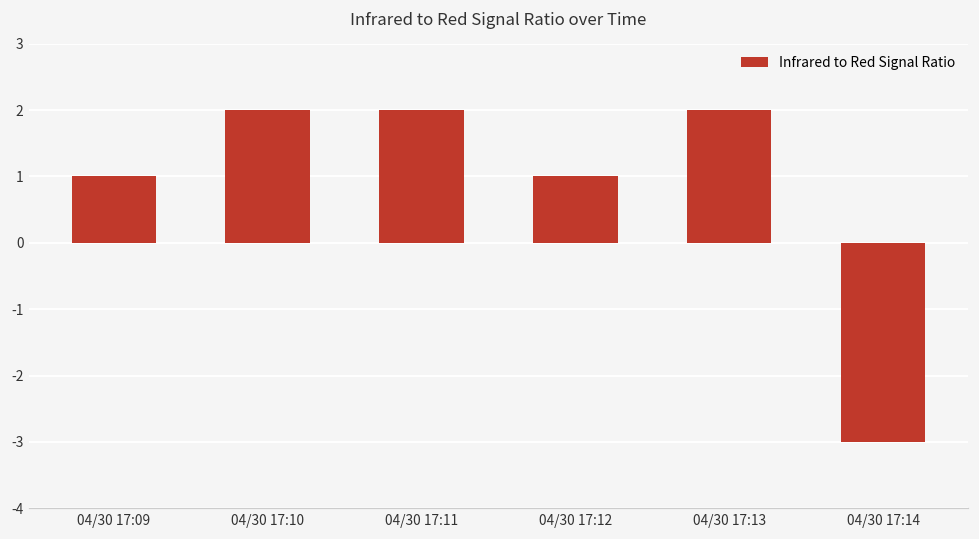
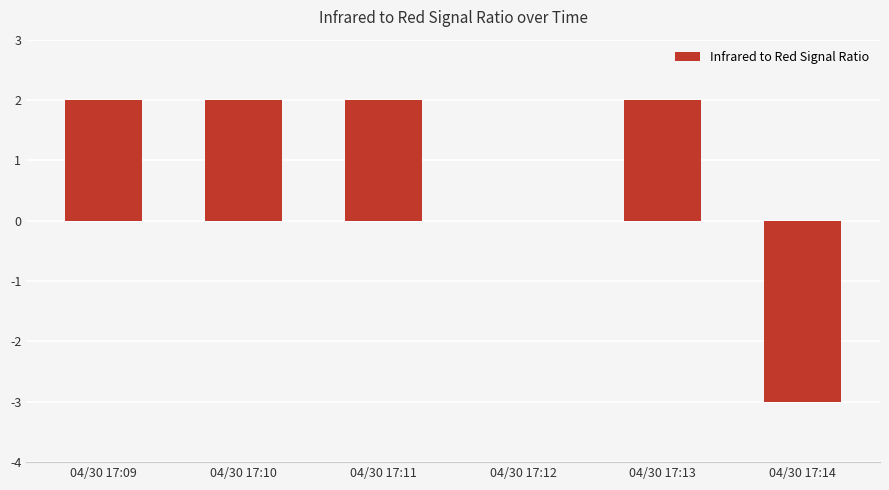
  {
-   "04/30 17:09": 1,
+   "04/30 17:09": 2,
    "04/30 17:10": 2,
    "04/30 17:11": 2,
-   "04/30 17:12": 1,
+   "04/30 17:12": 0,
    "04/30 17:13": 2,
    "04/30 17:14": -3
  }
